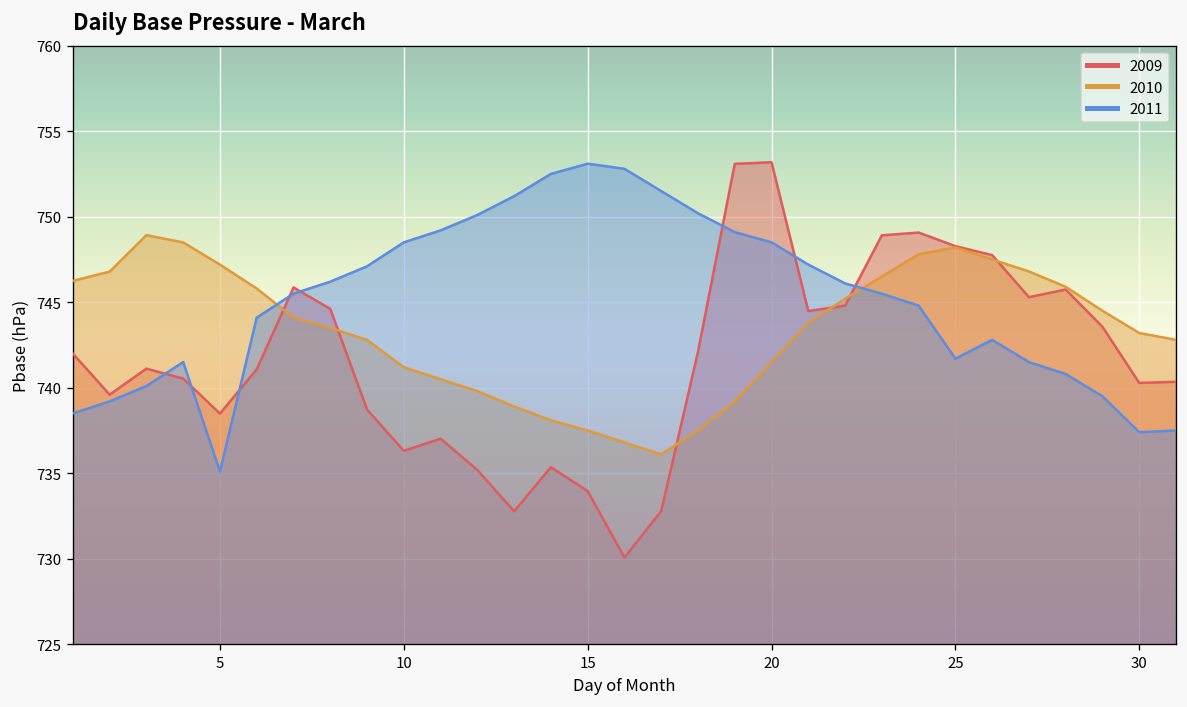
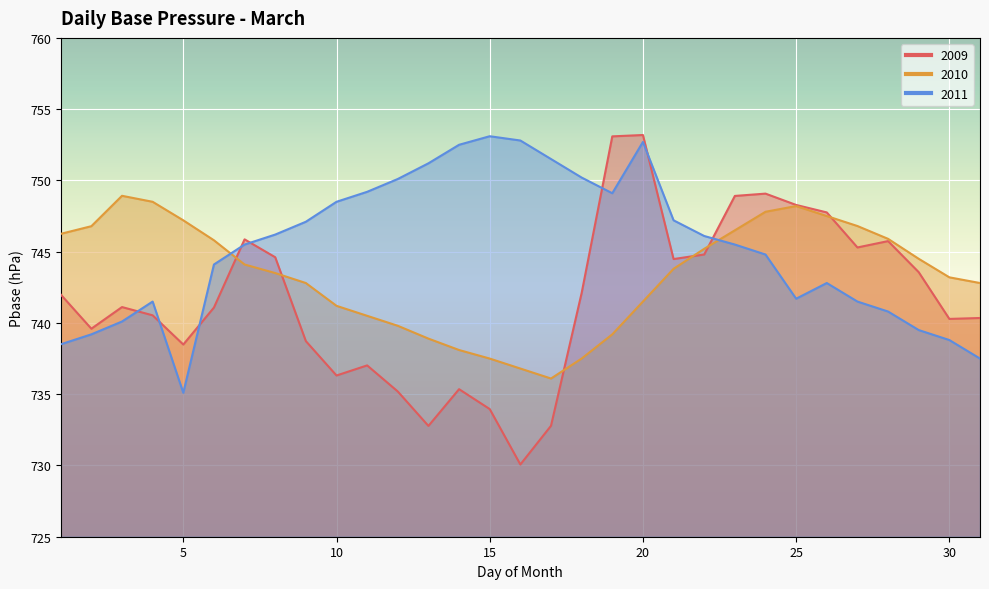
  {
    "2011": {
      "5": 735.1,
      "10": 748.5,
      "15": 753.1,
-     "20": 748.5,
+     "20": 752.7,
      "25": 741.7,
-     "30": 737.4
+     "30": 738.8
    }
  }
